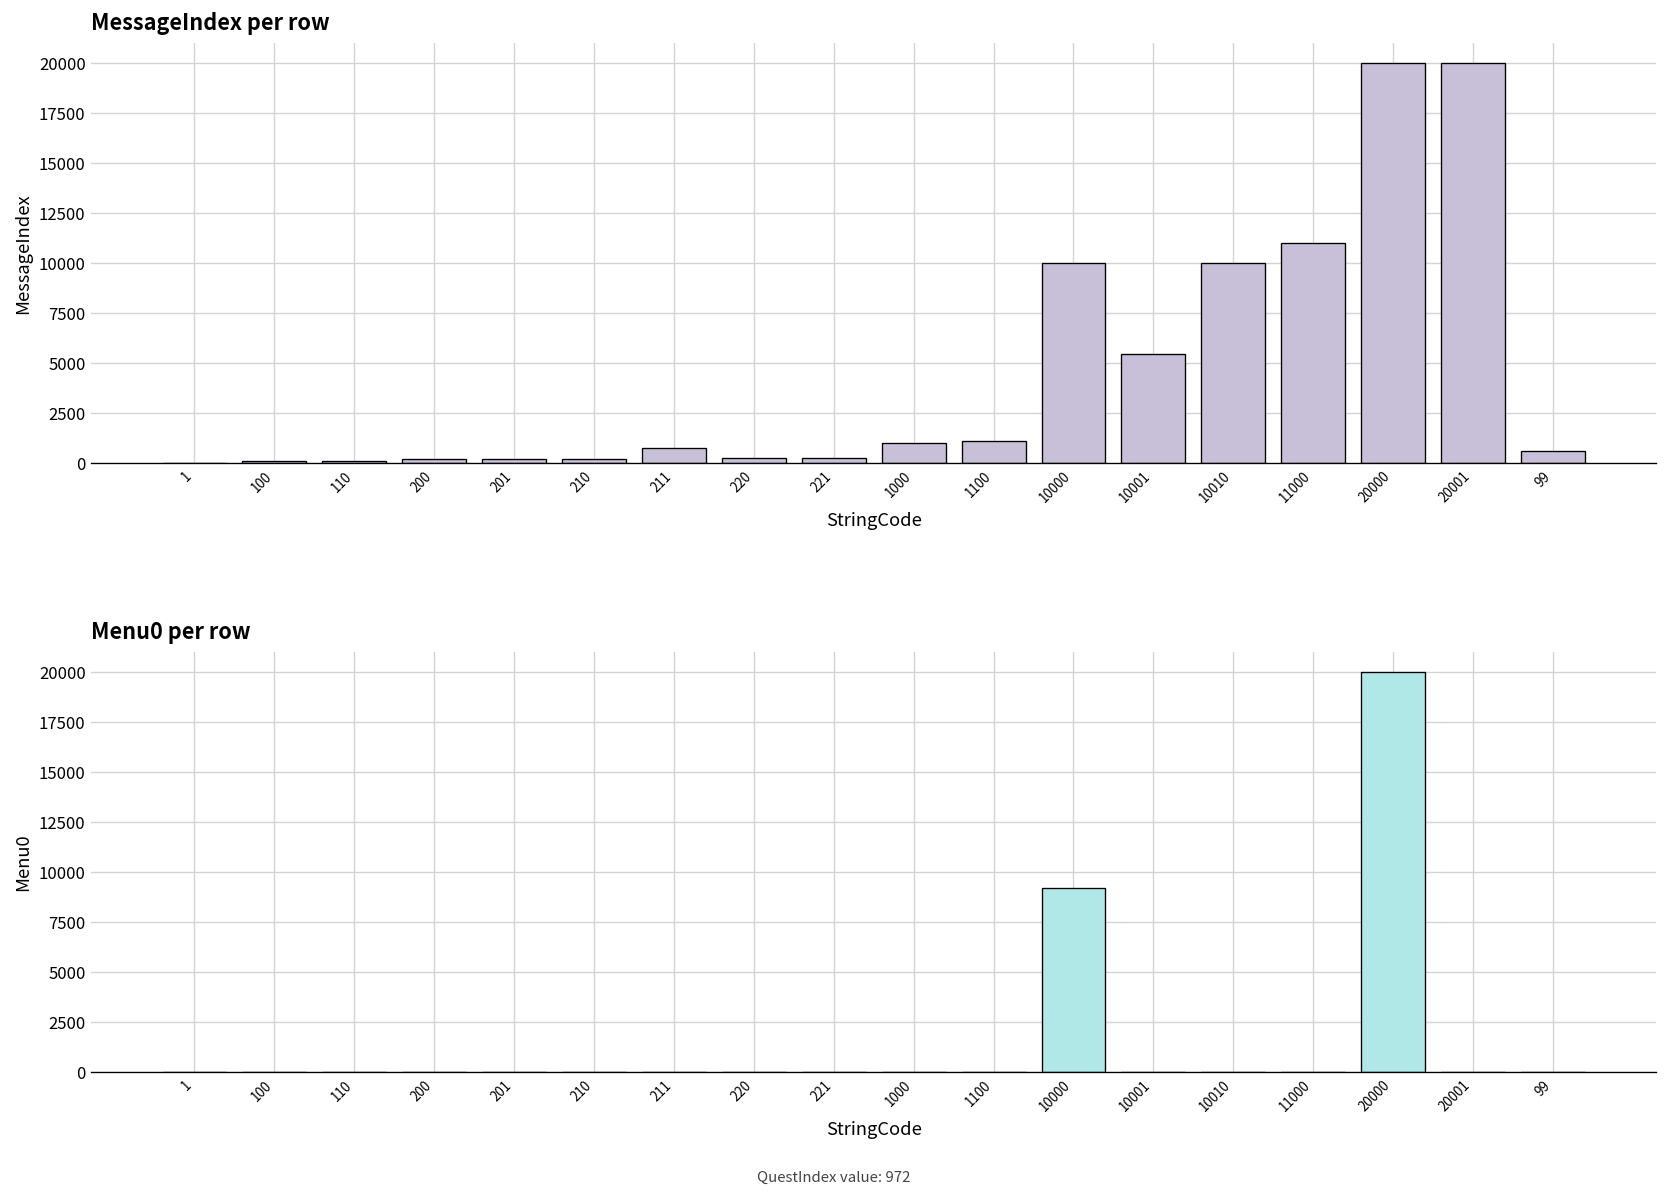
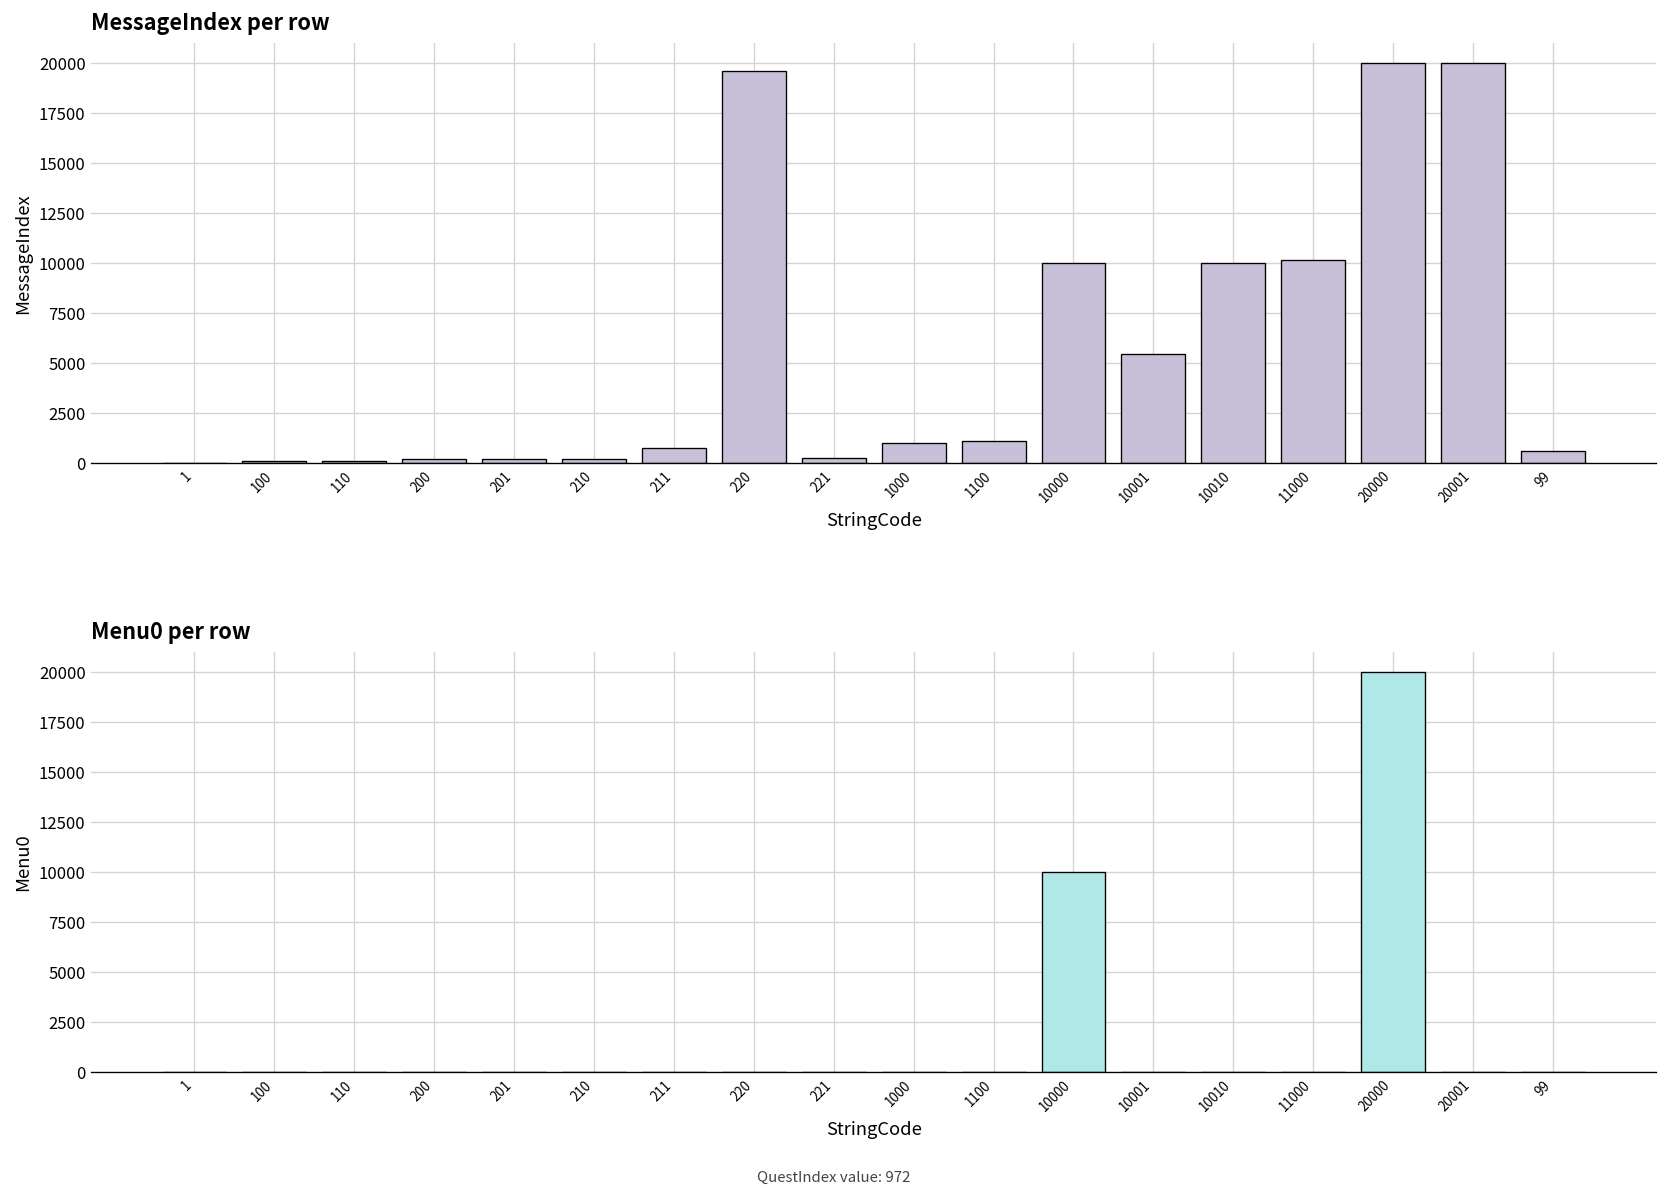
  {
    "MessageIndex per row": {
      "200": 200,
      "201": 200,
      "210": 200,
      "211": 700,
-     "220": 200,
+     "220": 19600,
      "221": 200,
      "1000": 1000,
      "1100": 1100,
      "10000": 10000,
      "10001": 5400,
      "10010": 10000,
-     "11000": 11000,
+     "11000": 10100,
      "20000": 20000,
      "20001": 20000,
      "99": 600
    },
    "Menu0 per row": {
      "1": 0,
      "100": 0,
      "110": 0,
      "200": 0,
      "201": 0,
      "210": 0,
      "211": 0,
      "220": 0,
      "221": 0,
      "1000": 0,
      "1100": 0,
-     "10000": 9200,
+     "10000": 10000,
      "10001": 0,
      "10010": 0,
      "11000": 0,
      "20000": 20000,
      "20001": 0,
      "99": 0
    }
  }
